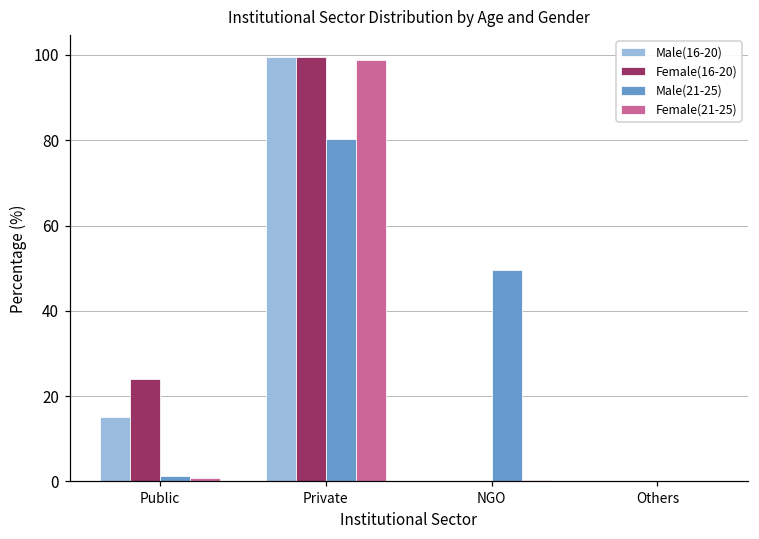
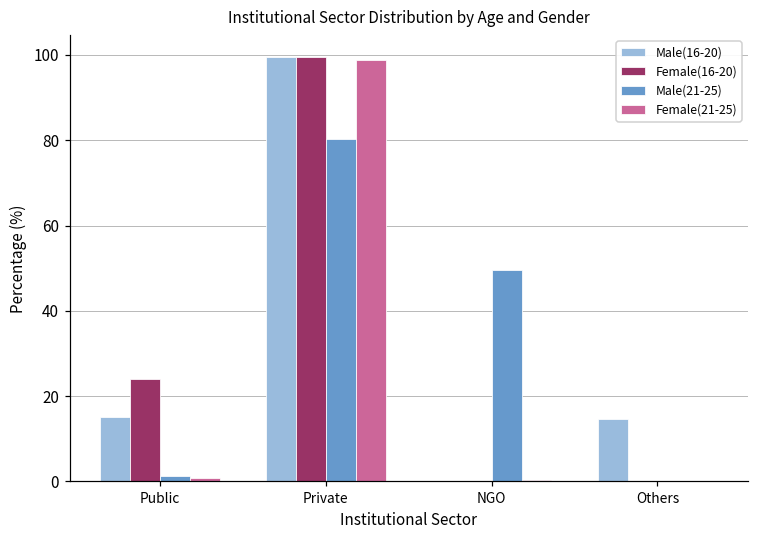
  {
    "Male(16-20)": {
      "Public": 15,
      "Private": 100,
-     "Others": 0
+     "Others": 15
    },
    "Female(16-20)": {
      "Public": 24,
      "Private": 100,
      "Others": 0
    },
    "Male(21-25)": {
      "Public": 1,
      "Private": 80,
      "NGO": 50
    },
    "Female(21-25)": {
      "Public": 1,
      "Private": 99,
      "Others": 0
    }
  }
